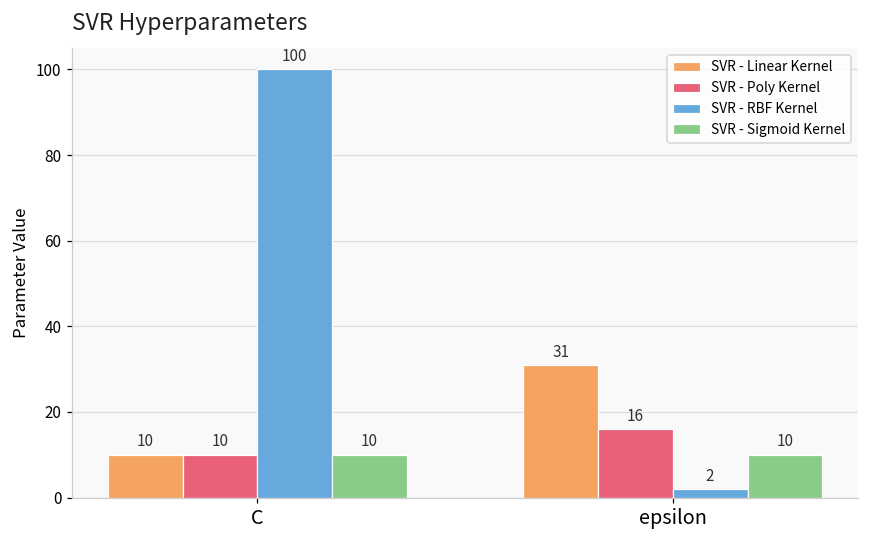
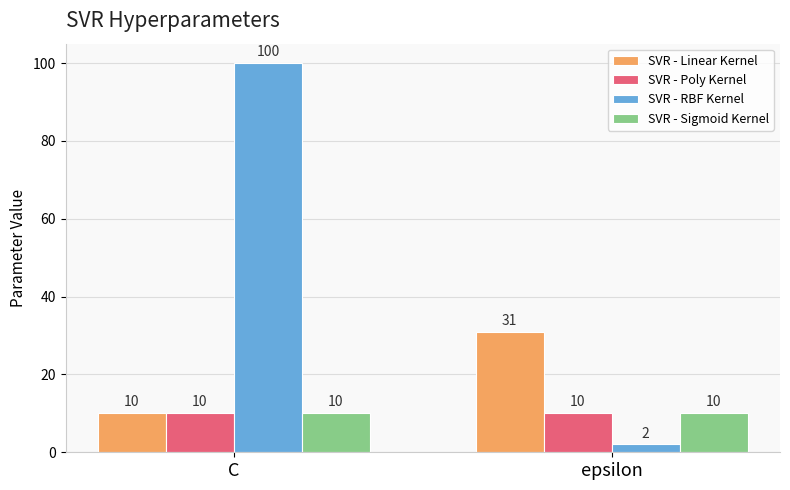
  {
    "SVR - Linear Kernel": {
      "C": 10,
      "epsilon": 31
    },
    "SVR - Poly Kernel": {
      "C": 10,
-     "epsilon": 16
+     "epsilon": 10
    },
    "SVR - RBF Kernel": {
      "C": 100,
      "epsilon": 2
    },
    "SVR - Sigmoid Kernel": {
      "C": 10,
      "epsilon": 10
    }
  }
